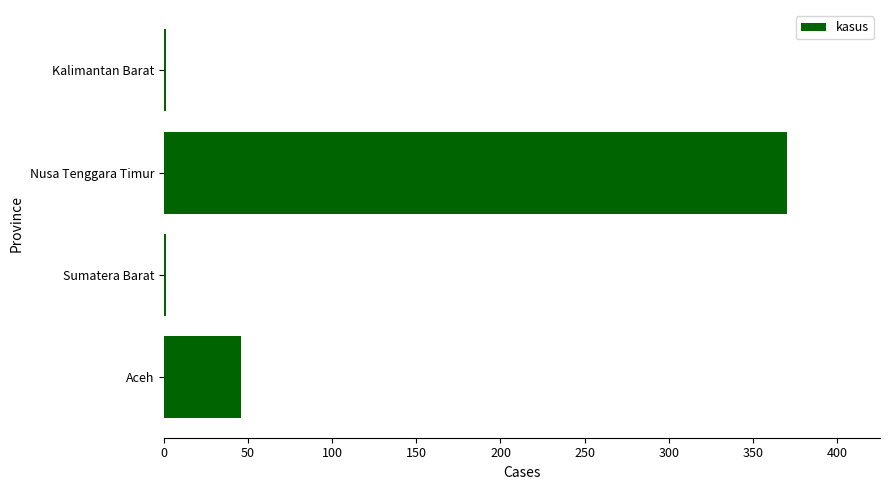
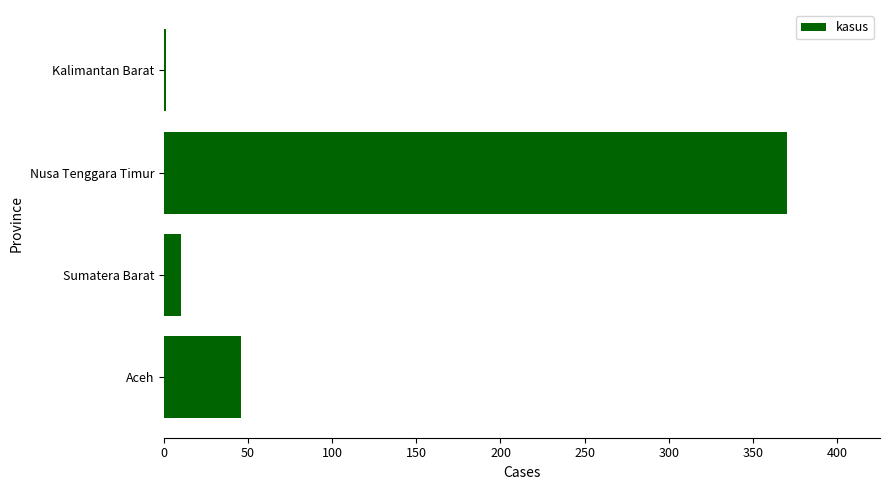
  {
    "Nusa Tenggara Timur": 370,
-   "Sumatera Barat": 1,
+   "Sumatera Barat": 10,
    "Aceh": 46
  }
